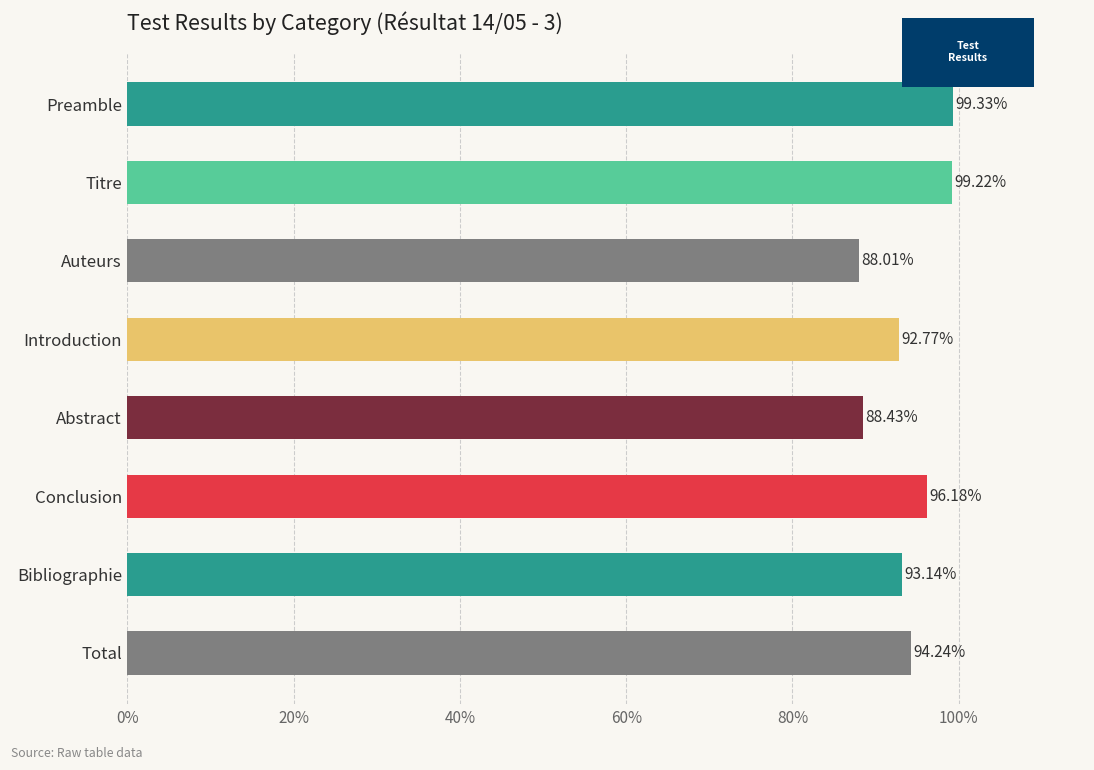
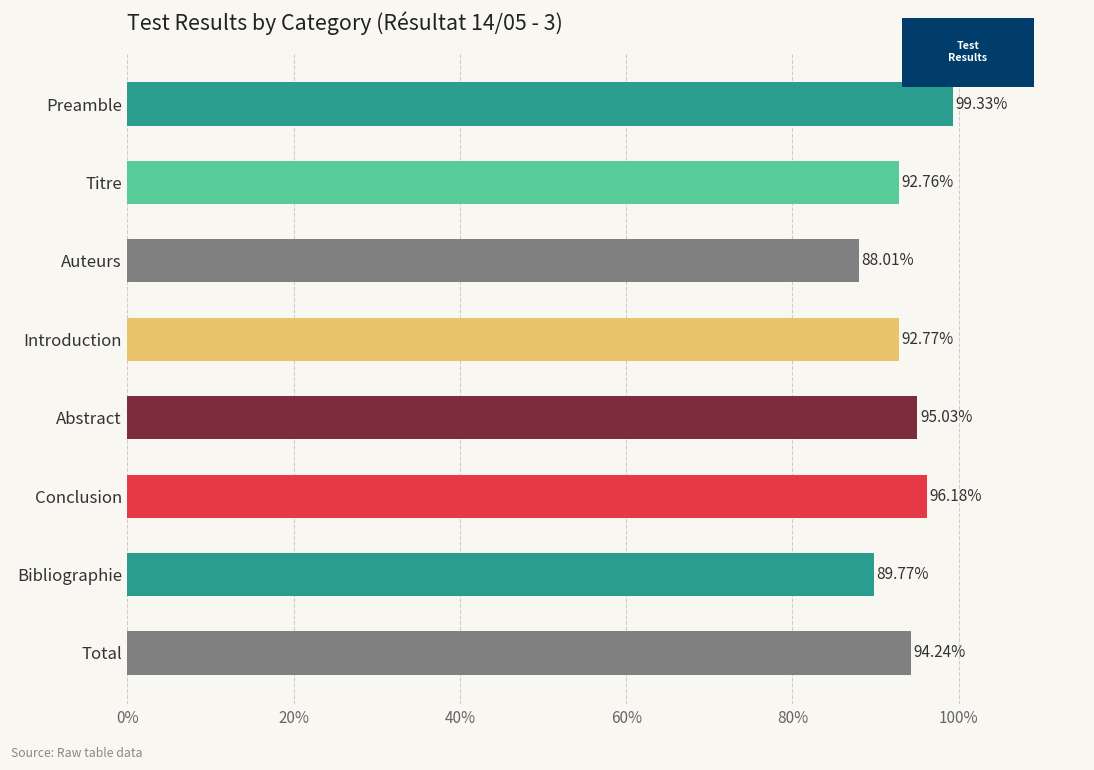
  {
    "Preamble": "99.33%",
-   "Titre": "99.22%",
+   "Titre": "92.76%",
    "Auteurs": "88.01%",
    "Introduction": "92.77%",
-   "Abstract": "88.43%",
+   "Abstract": "95.03%",
    "Conclusion": "96.18%",
-   "Bibliographie": "93.14%",
+   "Bibliographie": "89.77%",
    "Total": "94.24%"
  }
